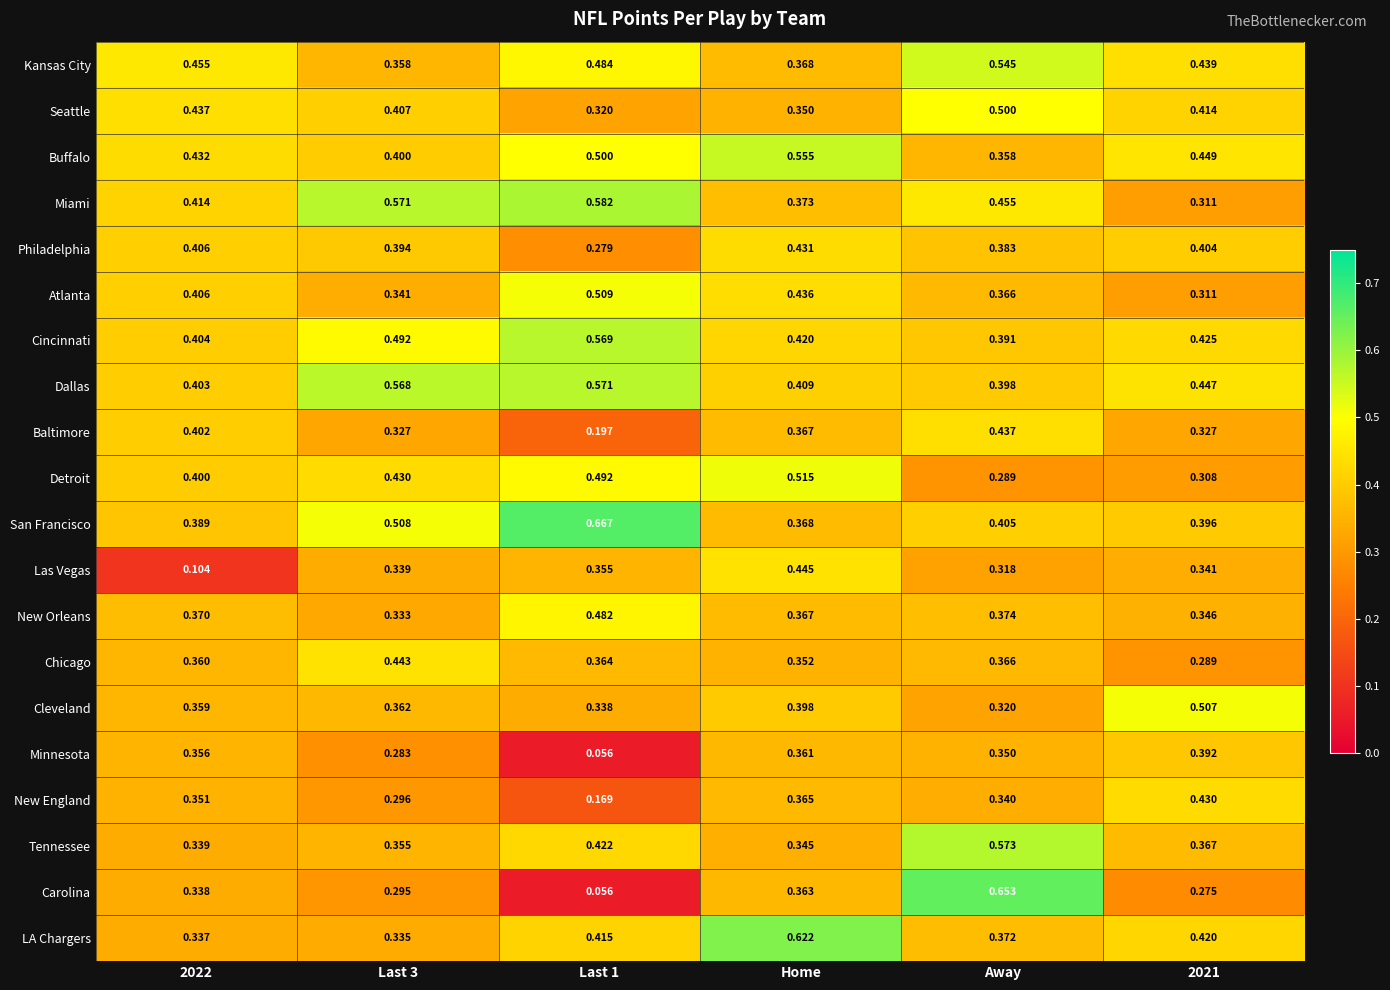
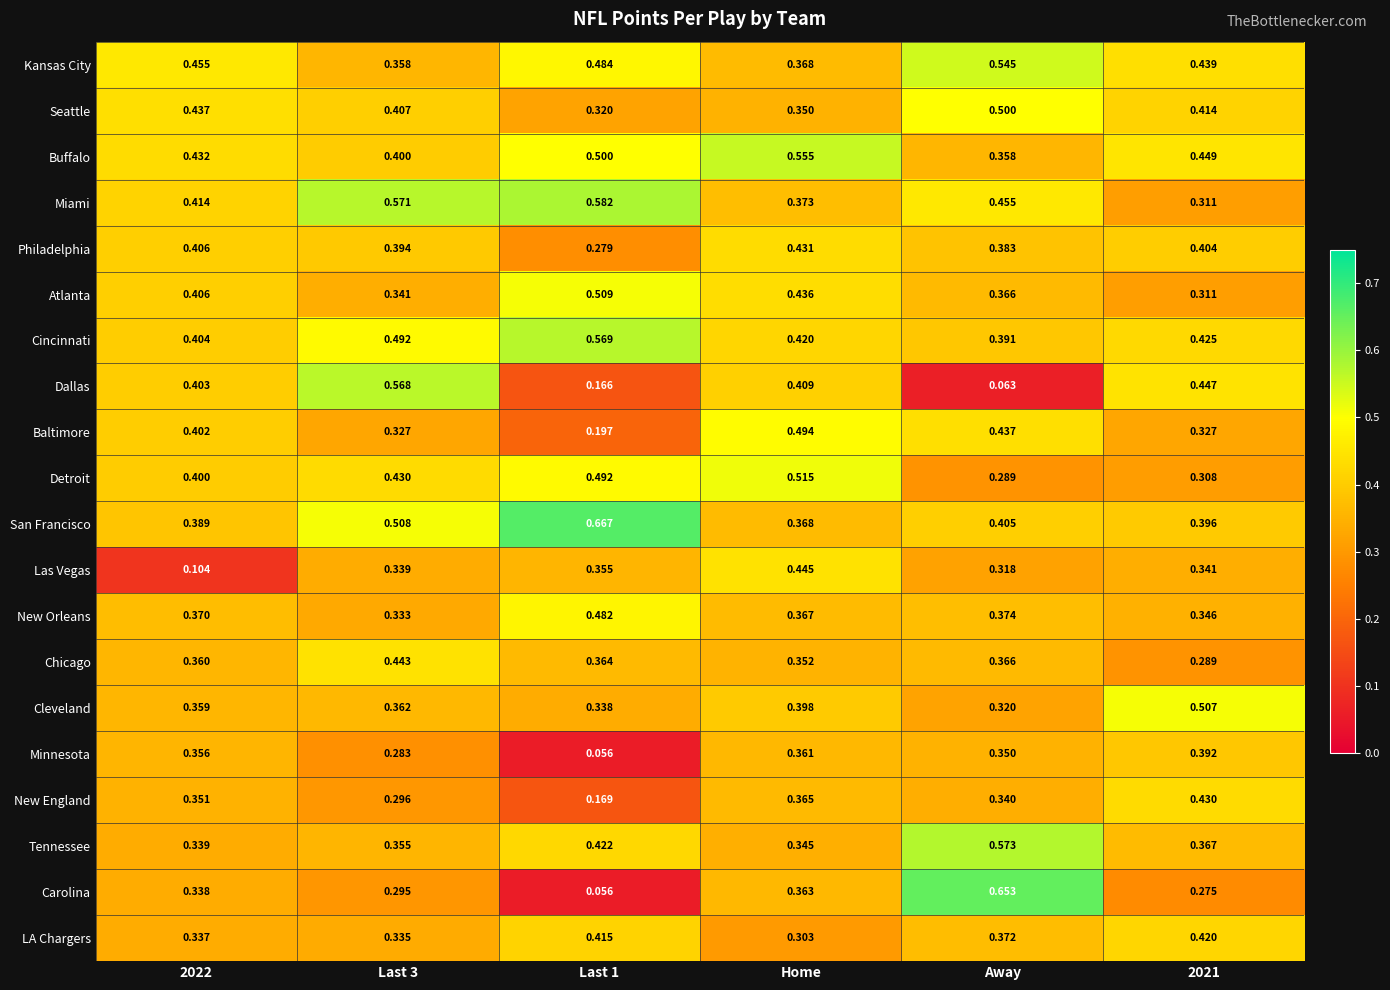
  {
    "Kansas City": {
      "2022": 0.455,
      "Last 3": 0.358,
      "Last 1": 0.484,
      "Home": 0.368,
      "Away": 0.545,
      "2021": 0.439
    },
    "Seattle": {
      "2022": 0.437,
      "Last 3": 0.407,
      "Last 1": 0.320,
      "Home": 0.350,
      "Away": 0.500,
      "2021": 0.414
    },
    "Buffalo": {
      "2022": 0.432,
      "Last 3": 0.400,
      "Last 1": 0.500,
      "Home": 0.555,
      "Away": 0.358,
      "2021": 0.449
    },
    "Miami": {
      "2022": 0.414,
      "Last 3": 0.571,
      "Last 1": 0.582,
      "Home": 0.373,
      "Away": 0.455,
      "2021": 0.311
    },
    "Philadelphia": {
      "2022": 0.406,
      "Last 3": 0.394,
      "Last 1": 0.279,
      "Home": 0.431,
      "Away": 0.383,
      "2021": 0.404
    },
    "Atlanta": {
      "2022": 0.406,
      "Last 3": 0.341,
      "Last 1": 0.509,
      "Home": 0.436,
      "Away": 0.366,
      "2021": 0.311
    },
    "Cincinnati": {
      "2022": 0.404,
      "Last 3": 0.492,
      "Last 1": 0.569,
      "Home": 0.420,
      "Away": 0.391,
      "2021": 0.425
    },
    "Dallas": {
      "2022": 0.403,
      "Last 3": 0.568,
-     "Last 1": 0.571,
+     "Last 1": 0.166,
      "Home": 0.409,
-     "Away": 0.398,
+     "Away": 0.063,
      "2021": 0.447
    },
    "Baltimore": {
      "2022": 0.402,
      "Last 3": 0.327,
      "Last 1": 0.197,
-     "Home": 0.367,
+     "Home": 0.494,
      "Away": 0.437,
      "2021": 0.327
    },
    "Detroit": {
      "2022": 0.400,
      "Last 3": 0.430,
      "Last 1": 0.492,
      "Home": 0.515,
      "Away": 0.289,
      "2021": 0.308
    },
    "San Francisco": {
      "2022": 0.389,
      "Last 3": 0.508,
      "Last 1": 0.667,
      "Home": 0.368,
      "Away": 0.405,
      "2021": 0.396
    },
    "Las Vegas": {
      "2022": 0.104,
      "Last 3": 0.339,
      "Last 1": 0.355,
      "Home": 0.445,
      "Away": 0.318,
      "2021": 0.341
    },
    "New Orleans": {
      "2022": 0.370,
      "Last 3": 0.333,
      "Last 1": 0.482,
      "Home": 0.367,
      "Away": 0.374,
      "2021": 0.346
    },
    "Chicago": {
      "2022": 0.360,
      "Last 3": 0.443,
      "Last 1": 0.364,
      "Home": 0.352,
      "Away": 0.366,
      "2021": 0.289
    },
    "Cleveland": {
      "2022": 0.359,
      "Last 3": 0.362,
      "Last 1": 0.338,
      "Home": 0.398,
      "Away": 0.320,
      "2021": 0.507
    },
    "Minnesota": {
      "2022": 0.356,
      "Last 3": 0.283,
      "Last 1": 0.056,
      "Home": 0.361,
      "Away": 0.350,
      "2021": 0.392
    },
    "New England": {
      "2022": 0.351,
      "Last 3": 0.296,
      "Last 1": 0.169,
      "Home": 0.365,
      "Away": 0.340,
      "2021": 0.430
    },
    "Tennessee": {
      "2022": 0.339,
      "Last 3": 0.355,
      "Last 1": 0.422,
      "Home": 0.345,
      "Away": 0.573,
      "2021": 0.367
    },
    "Carolina": {
      "2022": 0.338,
      "Last 3": 0.295,
      "Last 1": 0.056,
      "Home": 0.363,
      "Away": 0.653,
      "2021": 0.275
    },
    "LA Chargers": {
      "2022": 0.337,
      "Last 3": 0.335,
      "Last 1": 0.415,
-     "Home": 0.622,
+     "Home": 0.303,
      "Away": 0.372,
      "2021": 0.420
    }
  }
